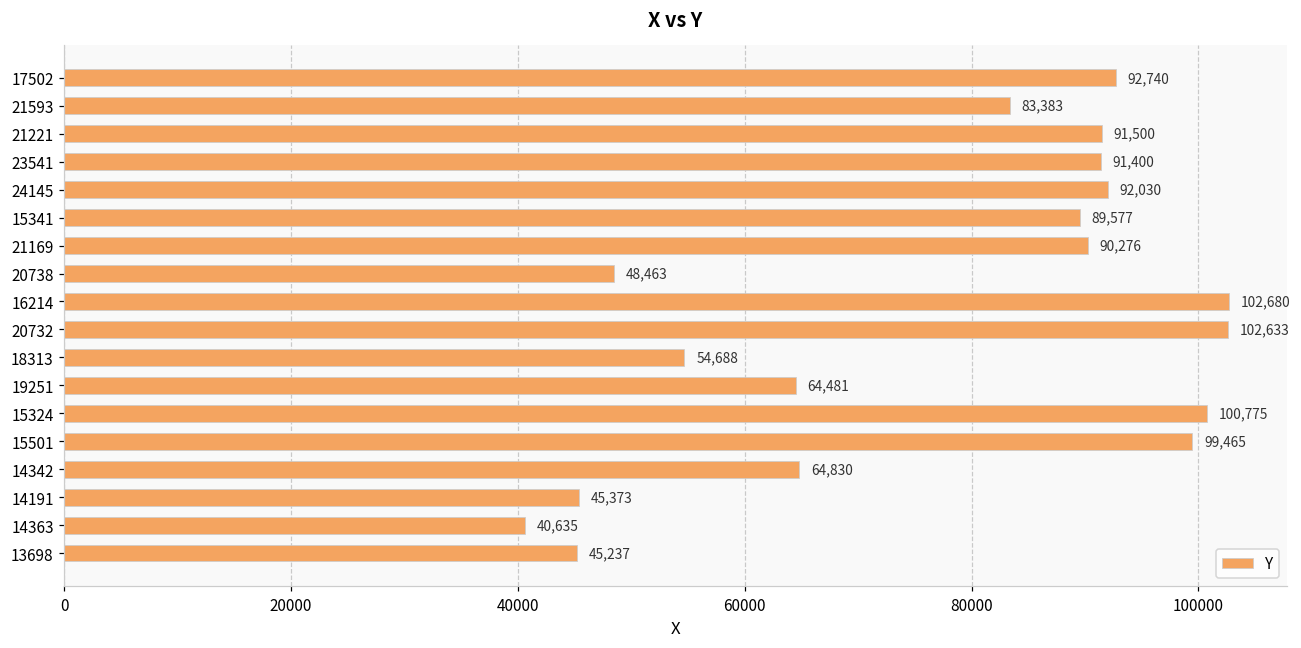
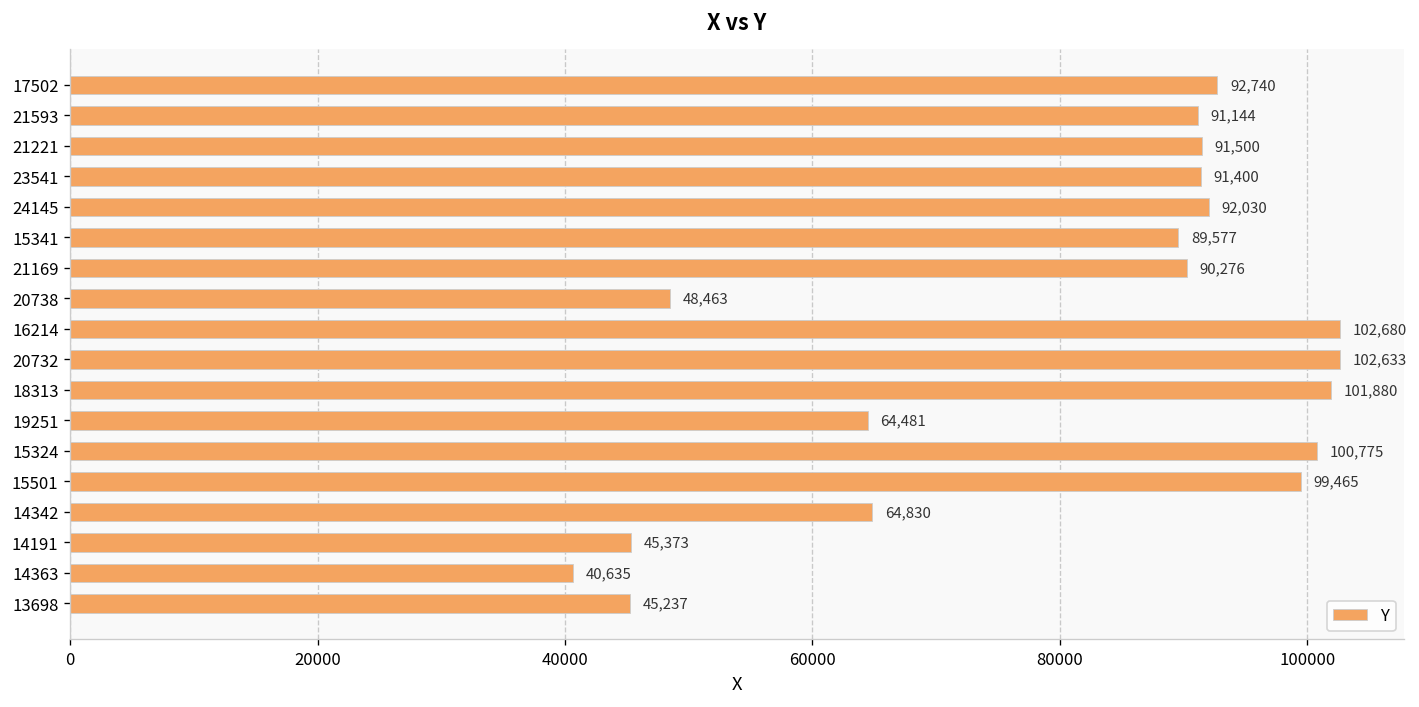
  {
    "17502": "92,740",
-   "21593": "83,383",
+   "21593": "91,144",
    "21221": "91,500",
    "23541": "91,400",
    "24145": "92,030",
    "15341": "89,577",
    "21169": "90,276",
    "20738": "48,463",
    "16214": "102,680",
    "20732": "102,633",
-   "18313": "54,688",
+   "18313": "101,880",
    "19251": "64,481",
    "15324": "100,775",
    "15501": "99,465",
    "14342": "64,830",
    "14191": "45,373",
    "14363": "40,635",
    "13698": "45,237"
  }
